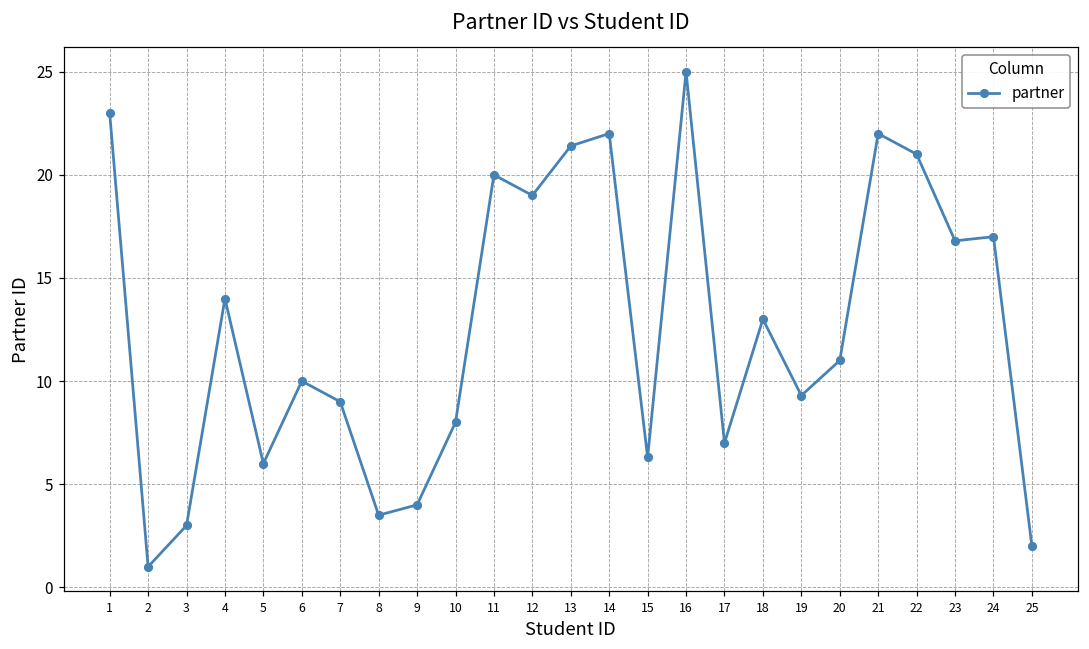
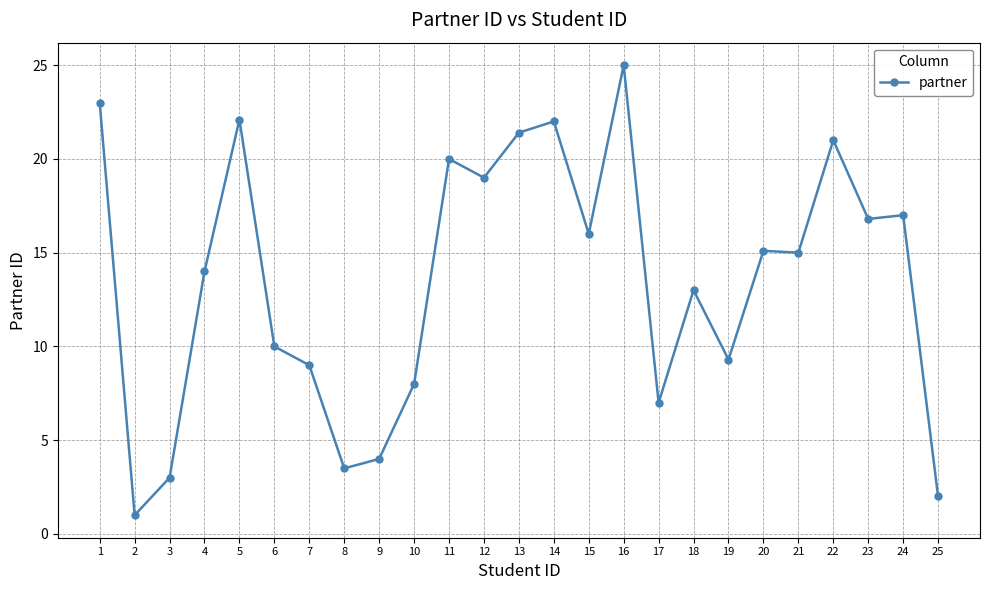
  {
    "1": 23.0,
    "2": 1.0,
    "3": 3.0,
    "4": 14.0,
-   "5": 6.0,
+   "5": 22.1,
    "6": 10.0,
    "7": 9.0,
    "8": 3.5,
    "9": 4.0,
    "10": 8.0,
    "11": 20.0,
    "12": 19.0,
    "13": 21.4,
    "14": 22.0,
-   "15": 6.3,
+   "15": 16.0,
    "16": 25.0,
    "17": 7.0,
    "18": 13.0,
    "19": 9.3,
-   "20": 11.0,
-   "21": 22,
+   "20": 15.1,
+   "21": 15,
    "22": 21.0,
    "23": 16.8,
    "24": 17.0,
    "25": 2.0
  }
